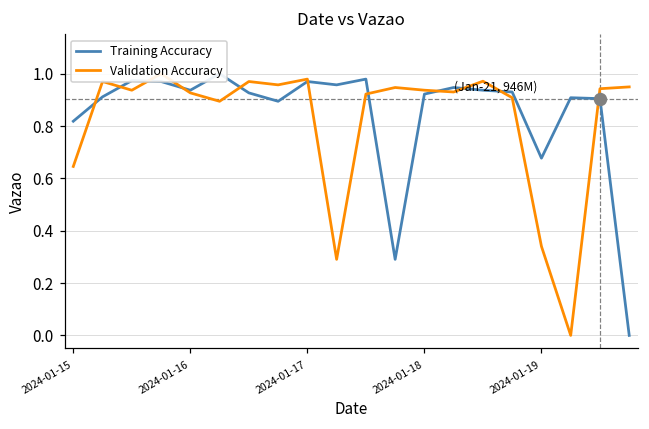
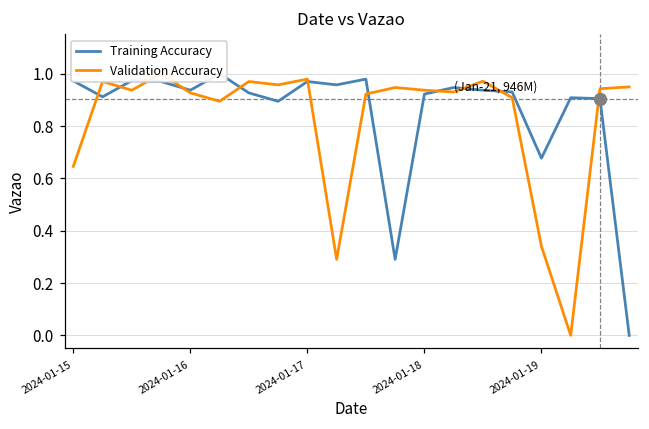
  {
    "Training Accuracy": {
-     "2024-01-15": 0.82,
+     "2024-01-15": 0.97,
      "2024-01-18": 0.92,
      "2024-01-19": 0.68
    },
    "Validation Accuracy": {
      "2024-01-15": 0.65,
      "2024-01-18": 0.94,
      "2024-01-19": 0.34
    }
  }
